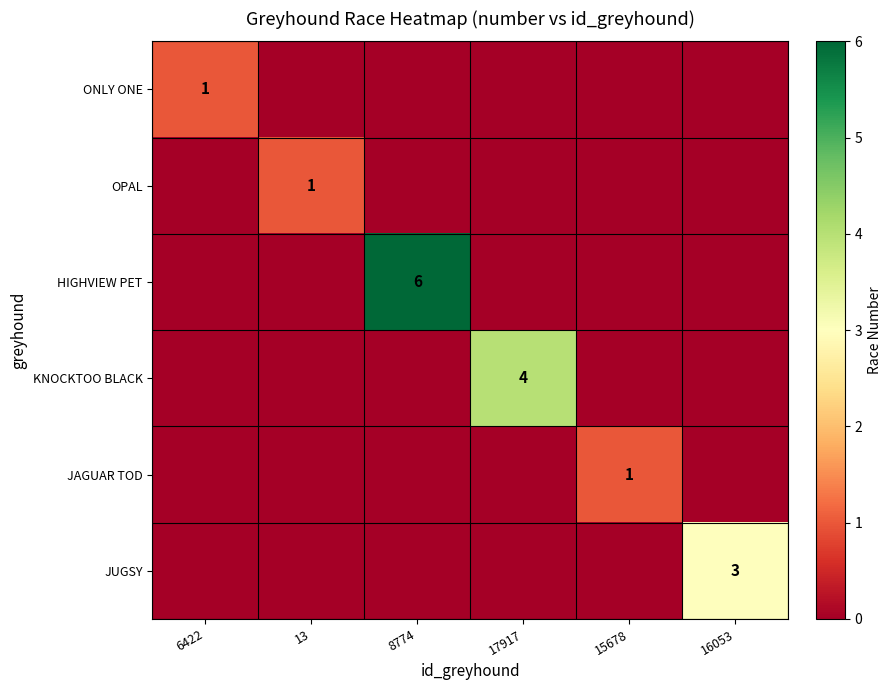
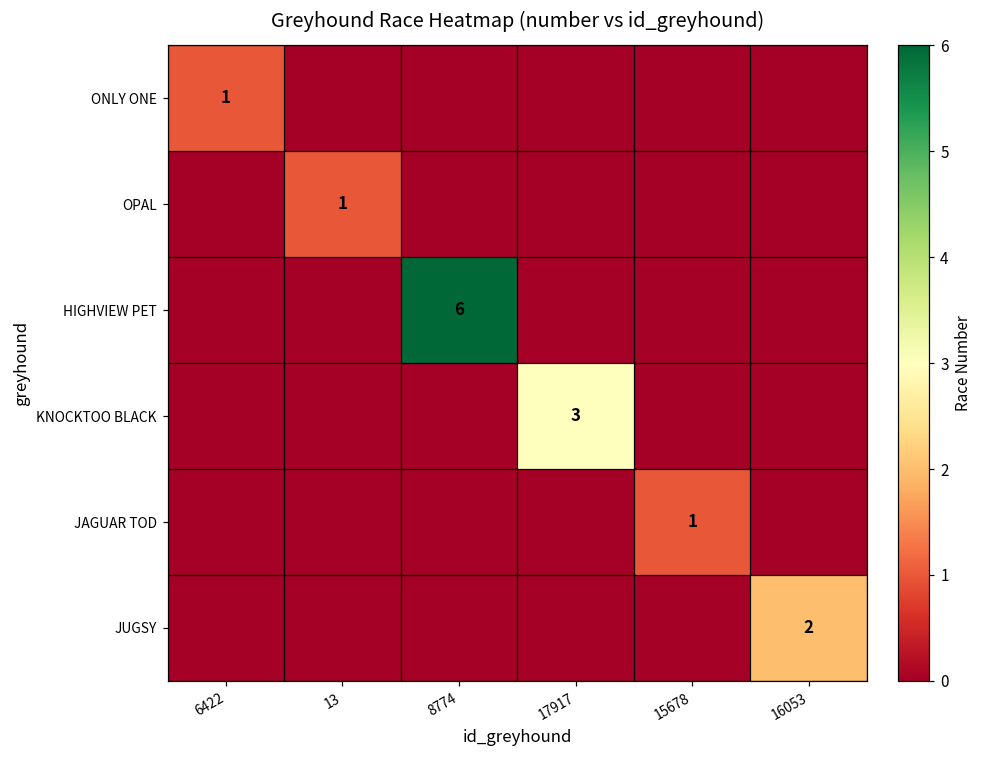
  {
    "ONLY ONE": {
      "6422": 1
    },
    "OPAL": {
      "13": 1
    },
    "HIGHVIEW PET": {
      "8774": 6
    },
    "KNOCKTOO BLACK": {
-     "17917": 4
+     "17917": 3
    },
    "JAGUAR TOD": {
      "15678": 1
    },
    "JUGSY": {
-     "16053": 3
+     "16053": 2
    }
  }
